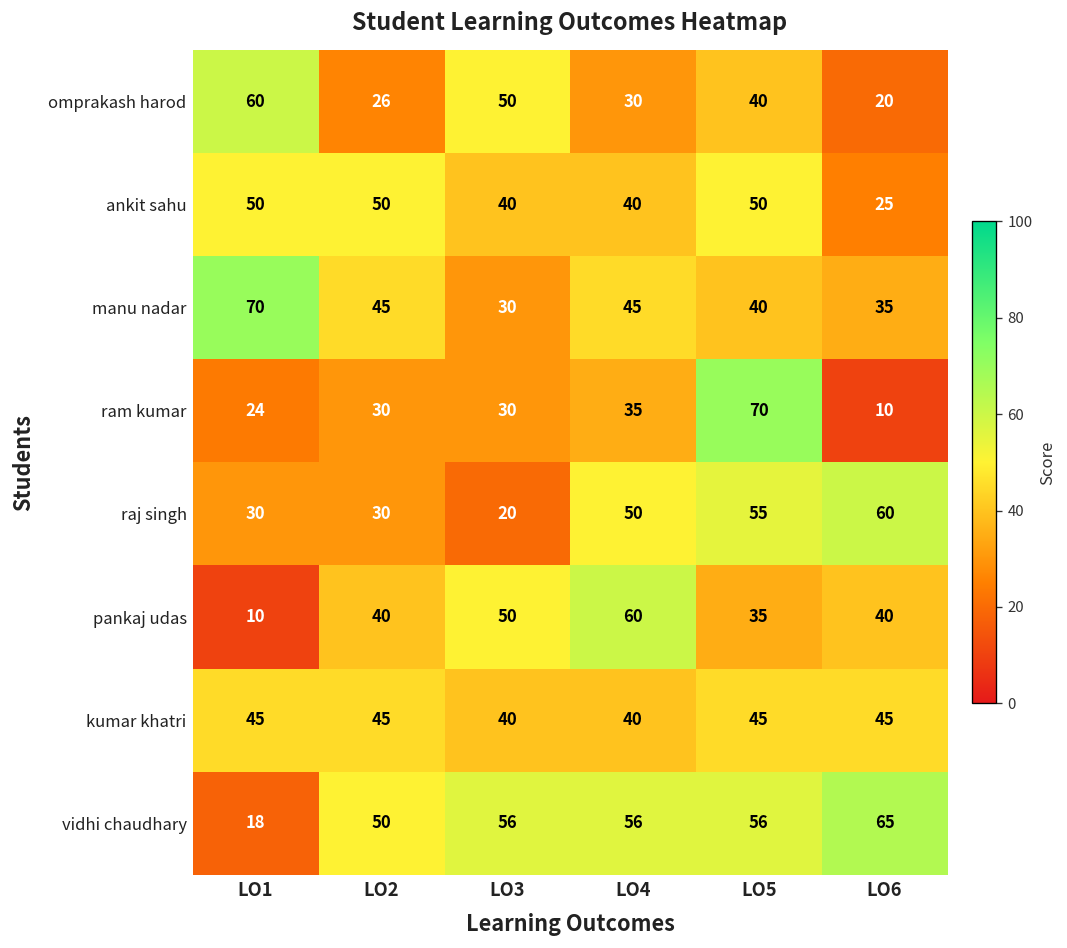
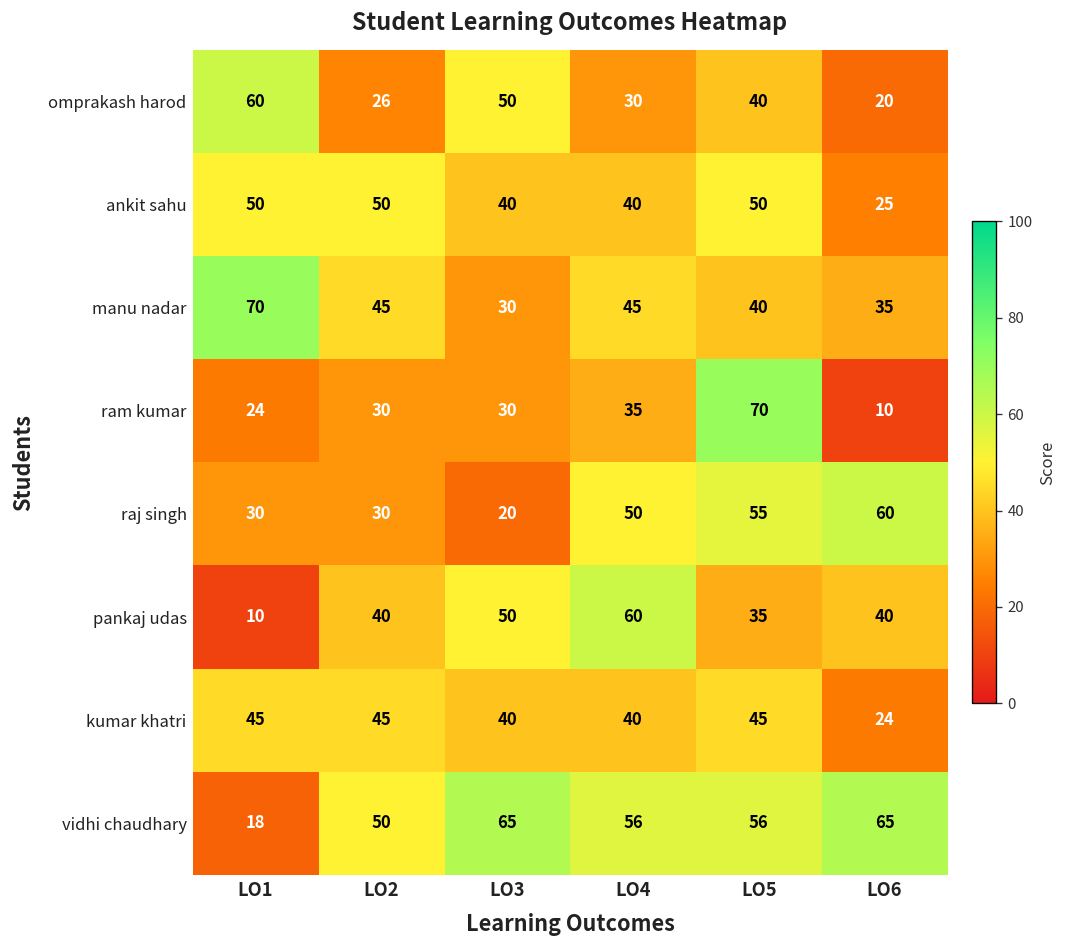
  {
    "omprakash harod": {
      "LO1": 60,
      "LO2": 26,
      "LO3": 50,
      "LO4": 30,
      "LO5": 40,
      "LO6": 20
    },
    "ankit sahu": {
      "LO1": 50,
      "LO2": 50,
      "LO3": 40,
      "LO4": 40,
      "LO5": 50,
      "LO6": 25
    },
    "manu nadar": {
      "LO1": 70,
      "LO2": 45,
      "LO3": 30,
      "LO4": 45,
      "LO5": 40,
      "LO6": 35
    },
    "ram kumar": {
      "LO1": 24,
      "LO2": 30,
      "LO3": 30,
      "LO4": 35,
      "LO5": 70,
      "LO6": 10
    },
    "raj singh": {
      "LO1": 30,
      "LO2": 30,
      "LO3": 20,
      "LO4": 50,
      "LO5": 55,
      "LO6": 60
    },
    "pankaj udas": {
      "LO1": 10,
      "LO2": 40,
      "LO3": 50,
      "LO4": 60,
      "LO5": 35,
      "LO6": 40
    },
    "kumar khatri": {
      "LO1": 45,
      "LO2": 45,
      "LO3": 40,
      "LO4": 40,
      "LO5": 45,
-     "LO6": 45
+     "LO6": 24
    },
    "vidhi chaudhary": {
      "LO1": 18,
      "LO2": 50,
-     "LO3": 56,
+     "LO3": 65,
      "LO4": 56,
      "LO5": 56,
      "LO6": 65
    }
  }
